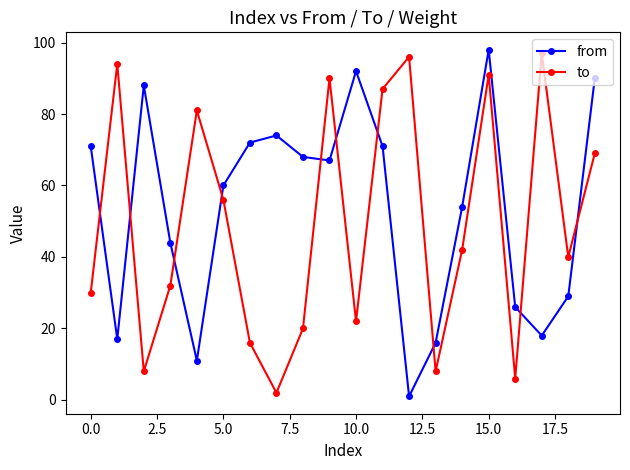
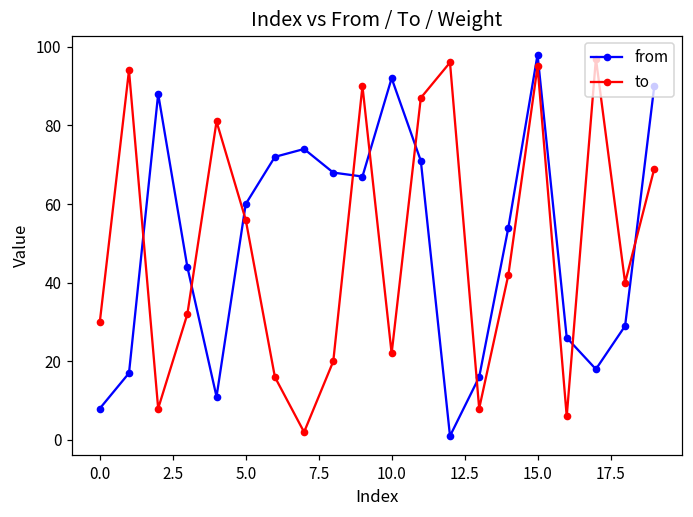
  {
    "from": {
-     "0.0": 71,
+     "0.0": 8,
      "5.0": 60,
      "10.0": 92,
      "15.0": 98
    },
    "to": {
      "0.0": 30,
      "5.0": 56,
      "10.0": 22,
-     "15.0": 91
+     "15.0": 95
    }
  }
